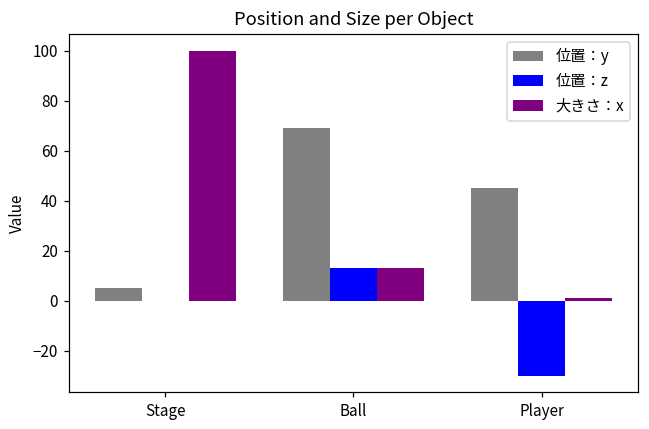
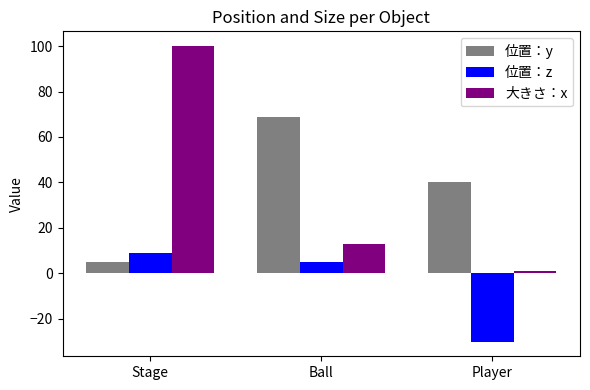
  {
    "位置：y": {
      "Stage": 5,
      "Ball": 69,
-     "Player": 45
+     "Player": 40
    },
    "位置：z": {
-     "Stage": 0,
-     "Ball": 13,
+     "Stage": 9,
+     "Ball": 5,
      "Player": -30
    },
    "大きさ：x": {
      "Stage": 100,
      "Ball": 13
    }
  }
